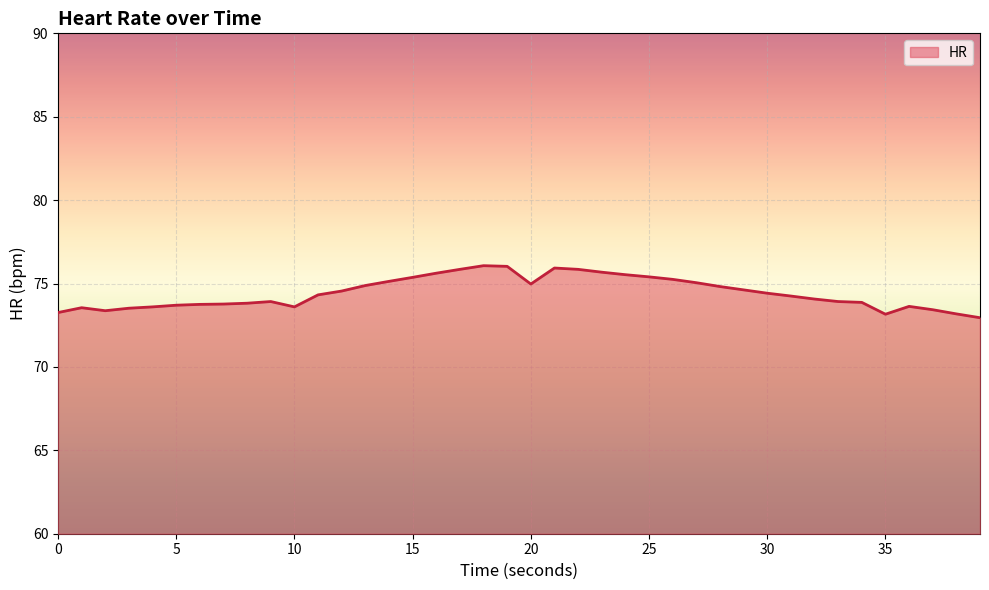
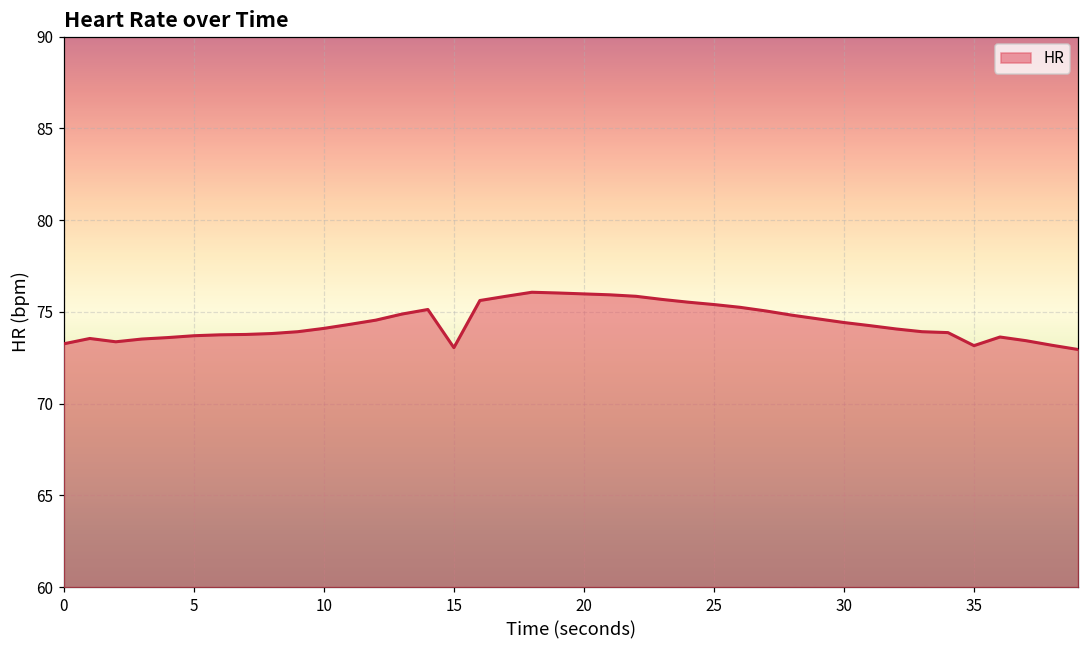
  {
    "0": 73.3,
    "5": 73.7,
-   "10": 73.6,
-   "15": 75.4,
-   "20": 75.0,
+   "10": 74.1,
+   "15": 73.1,
+   "20": 76.0,
    "25": 75.4,
    "30": 74.4,
    "35": 73.2
  }
